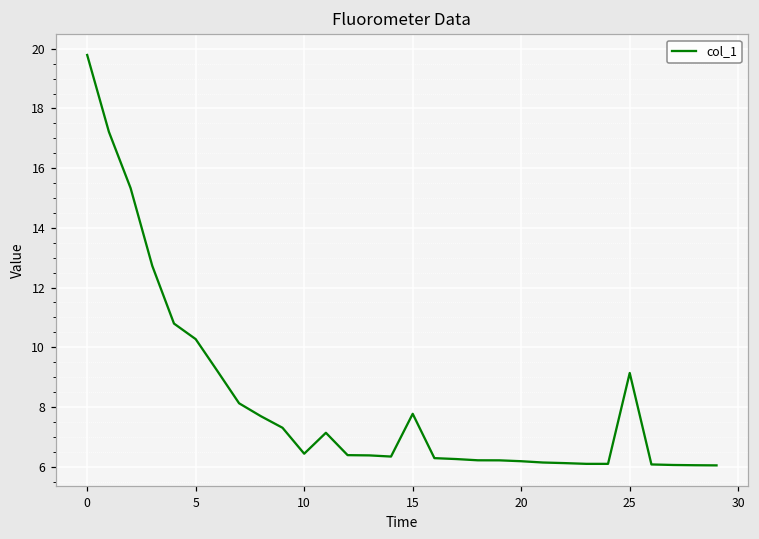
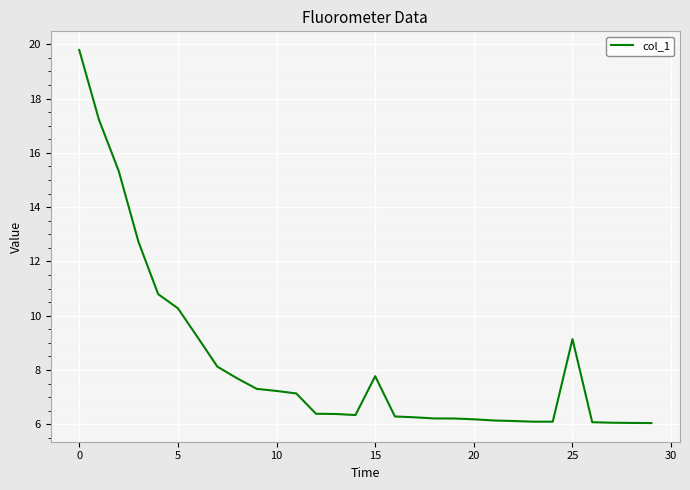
  {
    "0": 19.8,
    "5": 10.3,
-   "10": 6.4,
+   "10": 7.2,
    "15": 7.8,
    "20": 6.2,
    "25": 9.1
  }
